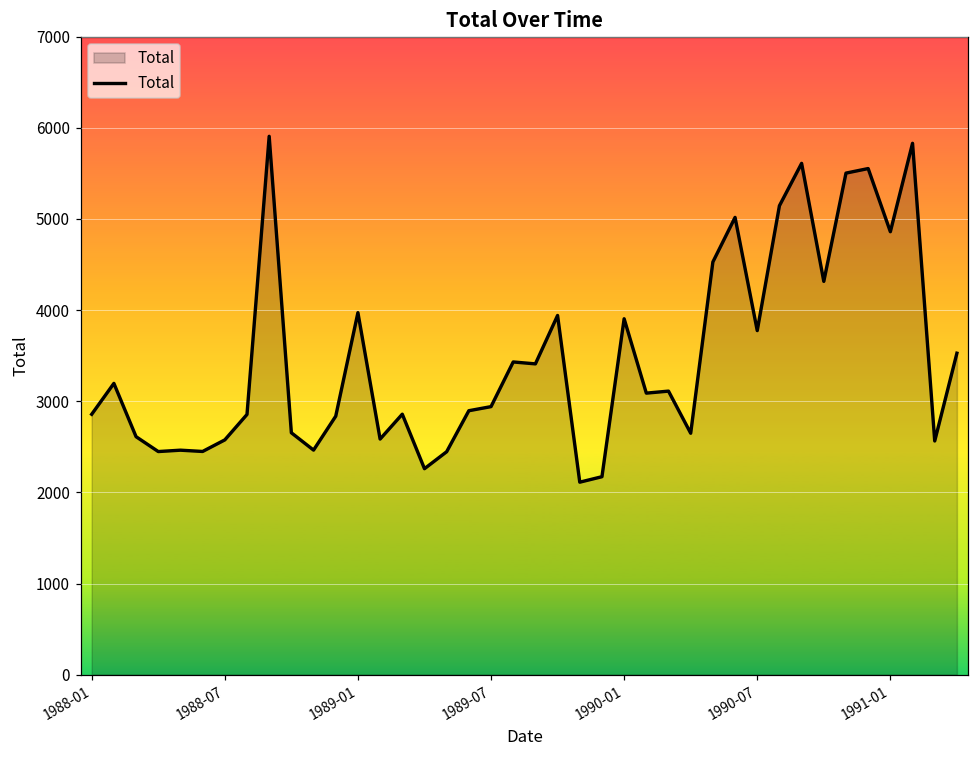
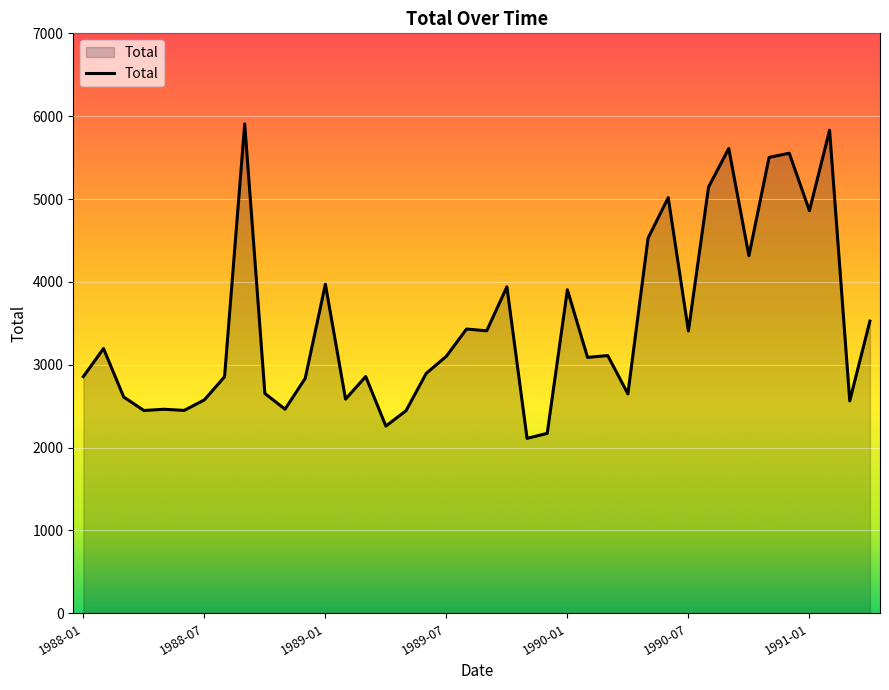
  {
    "1988-01": 2900,
    "1988-07": 2600,
    "1989-01": 4000,
-   "1989-07": 2900,
+   "1989-07": 3100,
    "1990-01": 3900,
-   "1990-07": 3800,
+   "1990-07": 3400,
    "1991-01": 4900
  }
